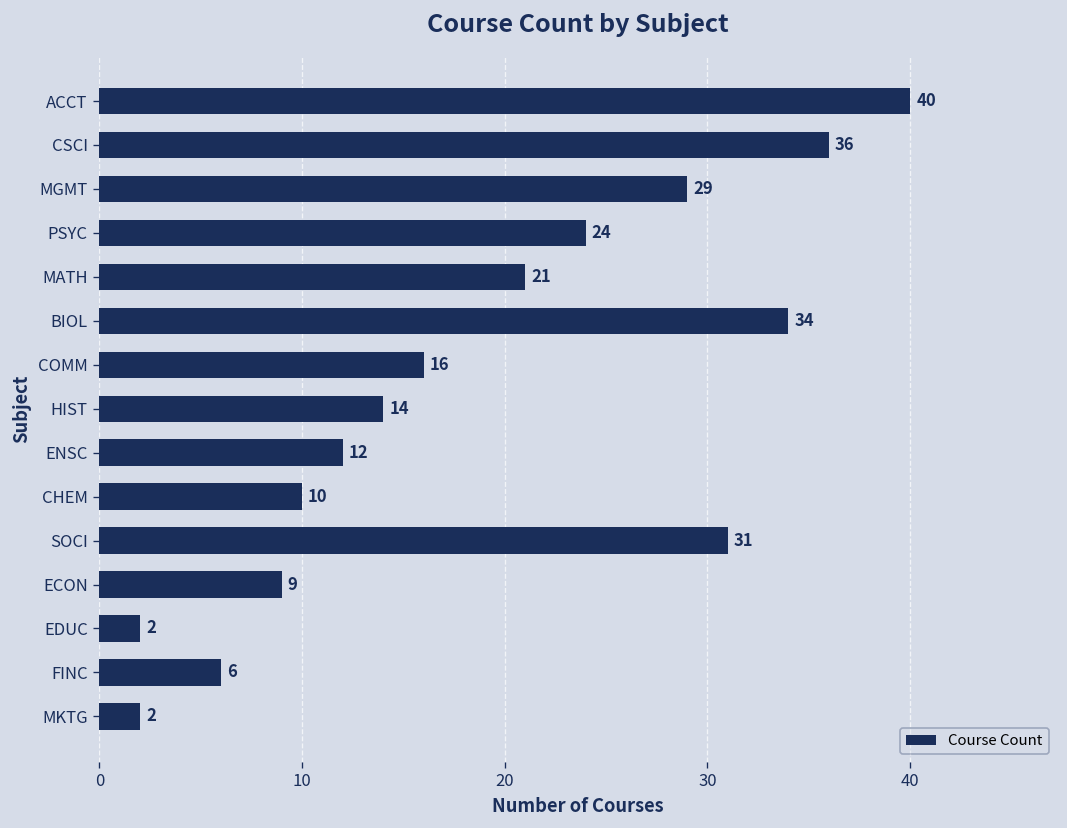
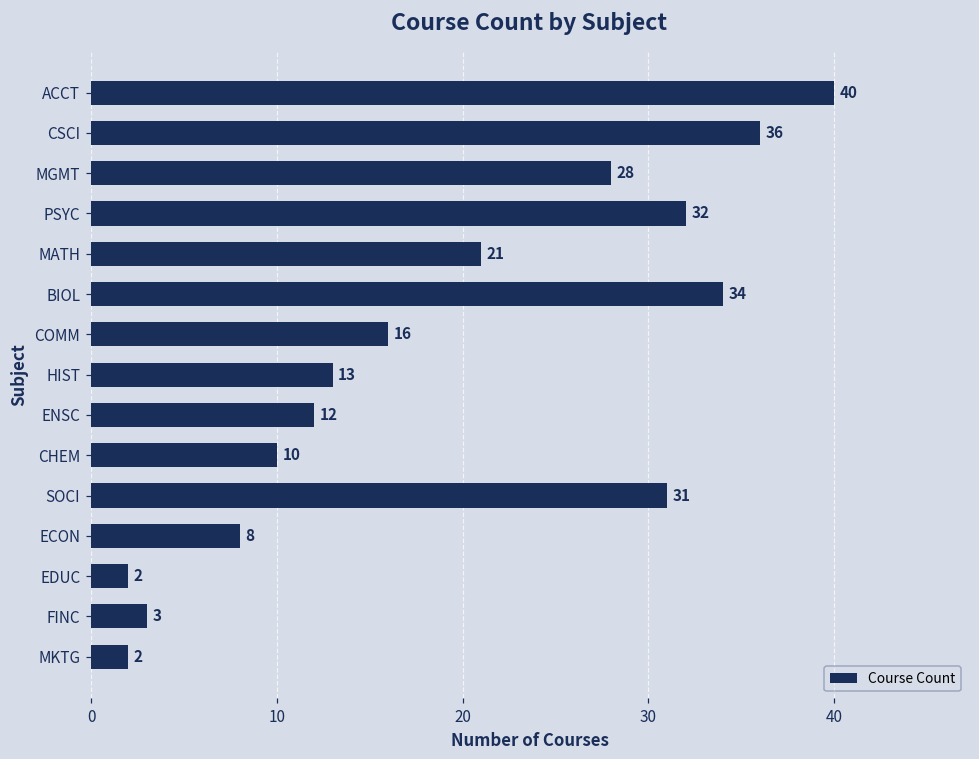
  {
    "ACCT": 40,
    "CSCI": 36,
-   "MGMT": 29,
-   "PSYC": 24,
+   "MGMT": 28,
+   "PSYC": 32,
    "MATH": 21,
    "BIOL": 34,
    "COMM": 16,
-   "HIST": 14,
+   "HIST": 13,
    "ENSC": 12,
    "CHEM": 10,
    "SOCI": 31,
-   "ECON": 9,
+   "ECON": 8,
    "EDUC": 2,
-   "FINC": 6,
+   "FINC": 3,
    "MKTG": 2
  }
